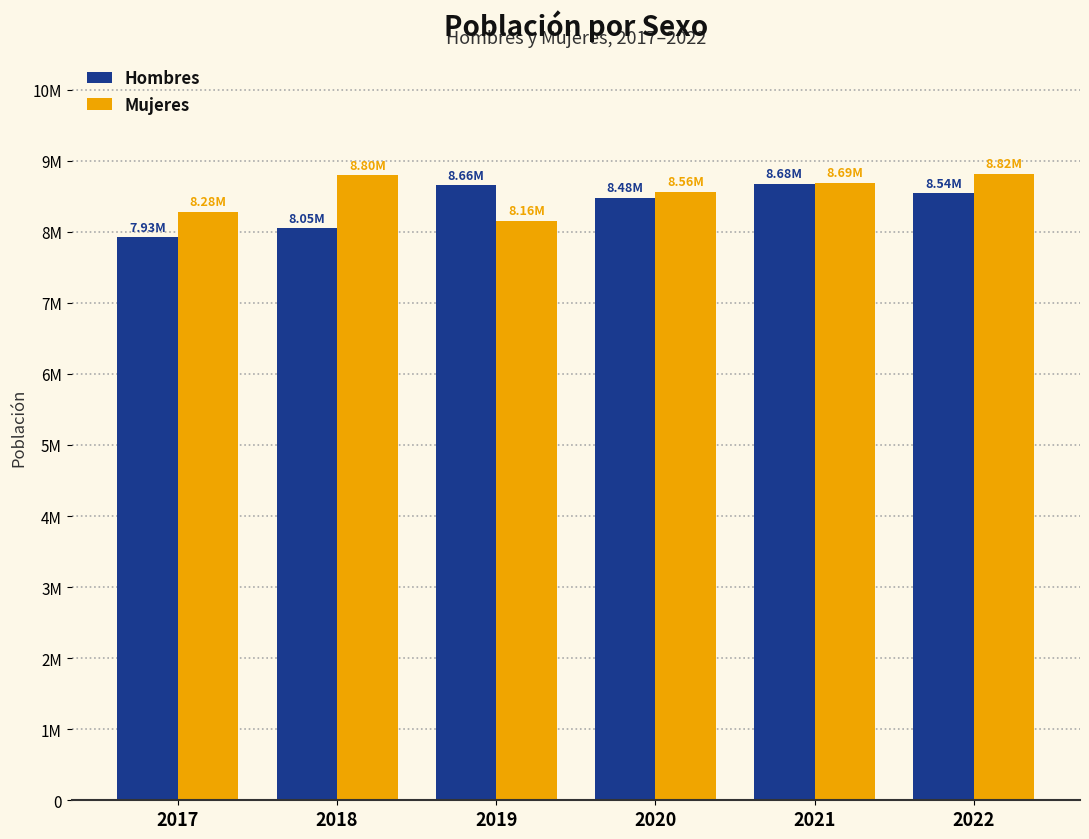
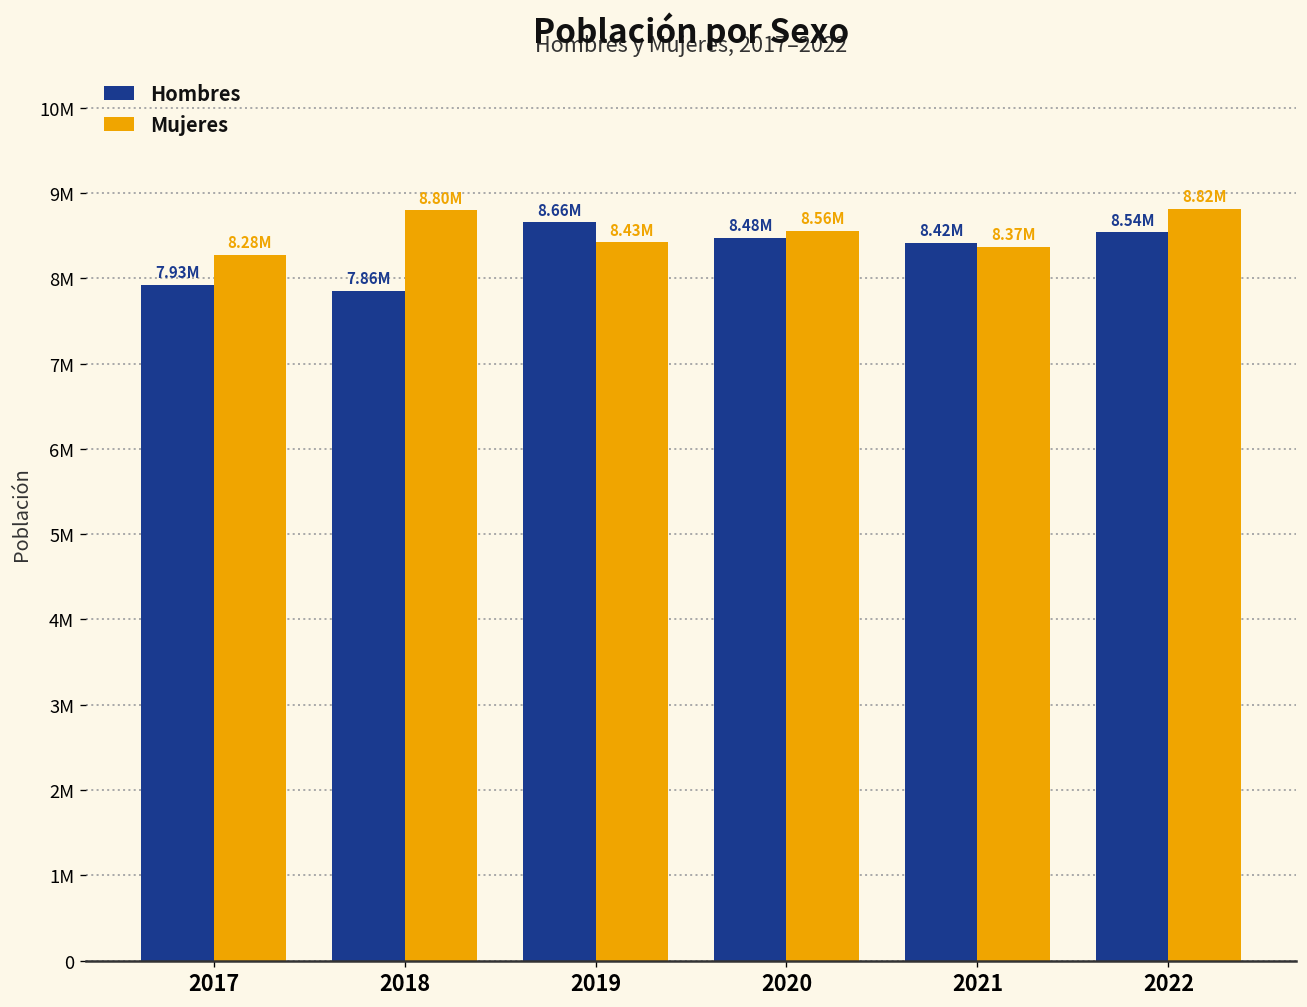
  {
    "Hombres": {
      "2017": "7.93M",
-     "2018": "8.05M",
+     "2018": "7.86M",
      "2019": "8.66M",
      "2020": "8.48M",
-     "2021": "8.68M",
+     "2021": "8.42M",
      "2022": "8.54M"
    },
    "Mujeres": {
      "2017": "8.28M",
      "2018": "8.80M",
-     "2019": "8.16M",
+     "2019": "8.43M",
      "2020": "8.56M",
-     "2021": "8.69M",
+     "2021": "8.37M",
      "2022": "8.82M"
    }
  }
